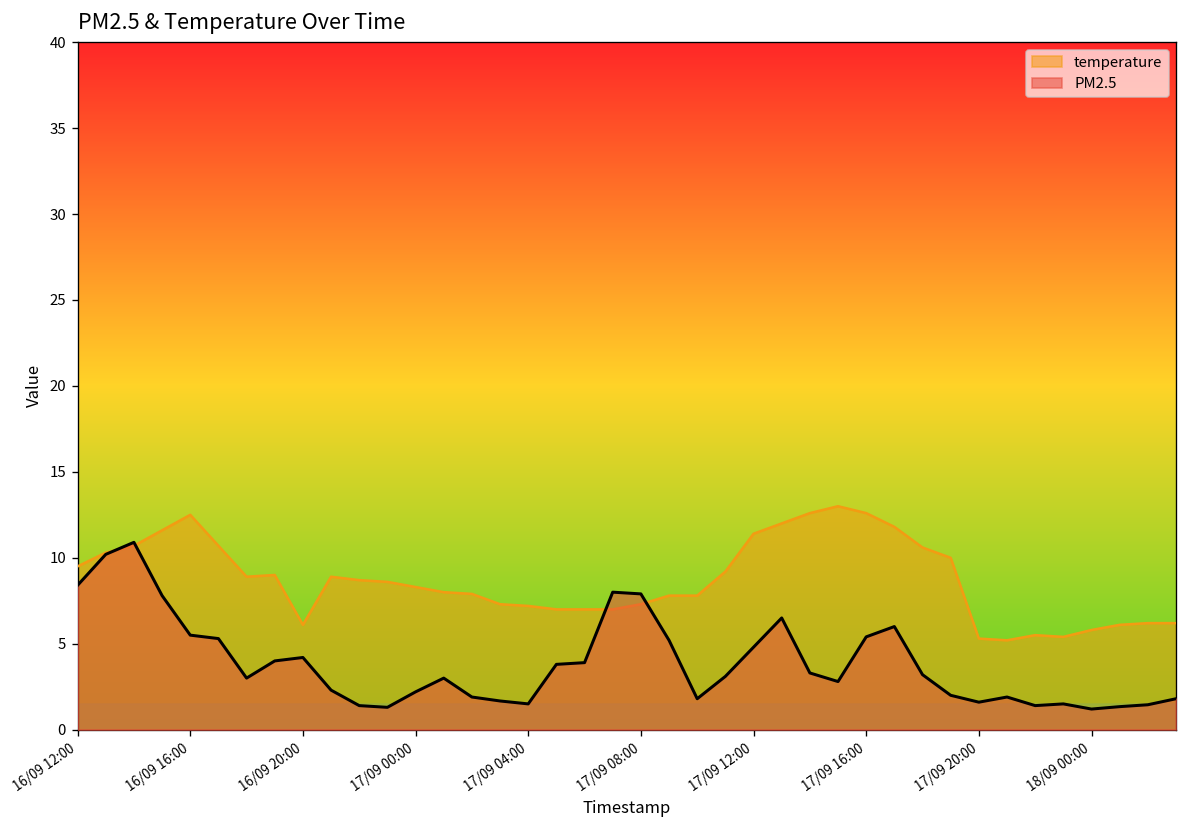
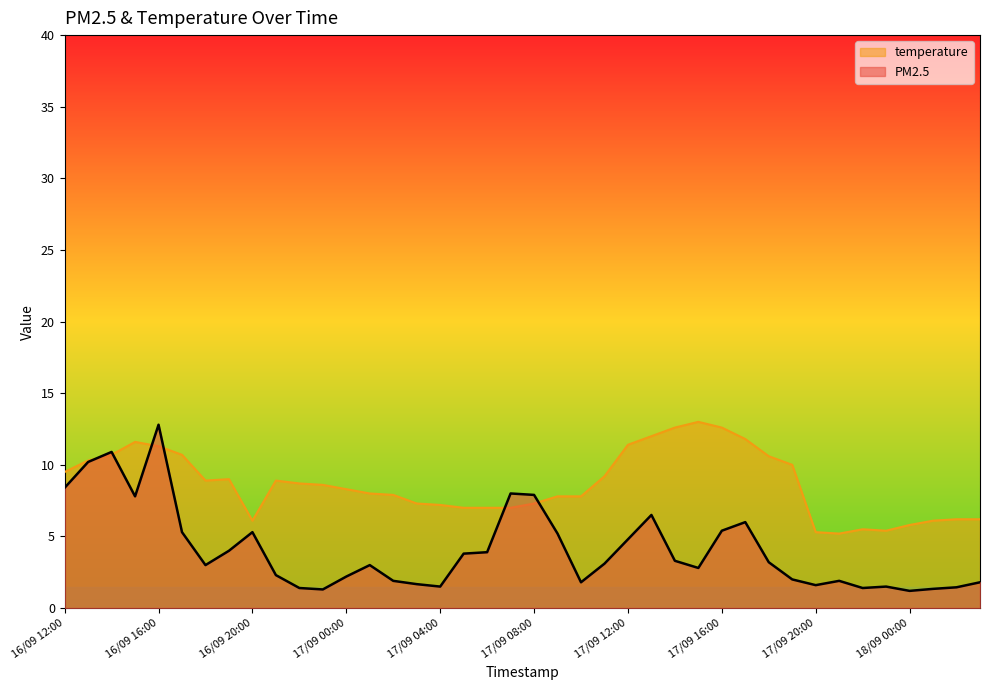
  {
    "temperature": {
      "16/09 12:00": 9.5,
-     "16/09 16:00": 12.5,
+     "16/09 16:00": 11.3,
      "16/09 20:00": 6.1,
      "17/09 00:00": 8.3,
      "17/09 04:00": 7.2,
      "17/09 08:00": 7.3,
      "17/09 12:00": 11.4,
      "17/09 16:00": 12.6,
      "17/09 20:00": 5.3,
      "18/09 00:00": 5.8
    },
    "PM2.5": {
      "16/09 12:00": 8.4,
-     "16/09 16:00": 5.5,
-     "16/09 20:00": 4.2,
+     "16/09 16:00": 12.8,
+     "16/09 20:00": 5.3,
      "17/09 00:00": 2.2,
      "17/09 08:00": 7.9,
      "17/09 12:00": 4.8,
      "17/09 16:00": 5.4,
      "17/09 20:00": 1.6
    }
  }
